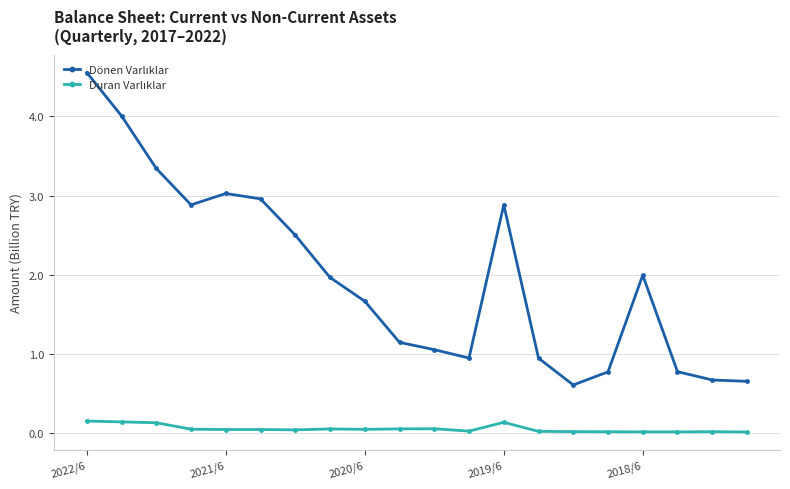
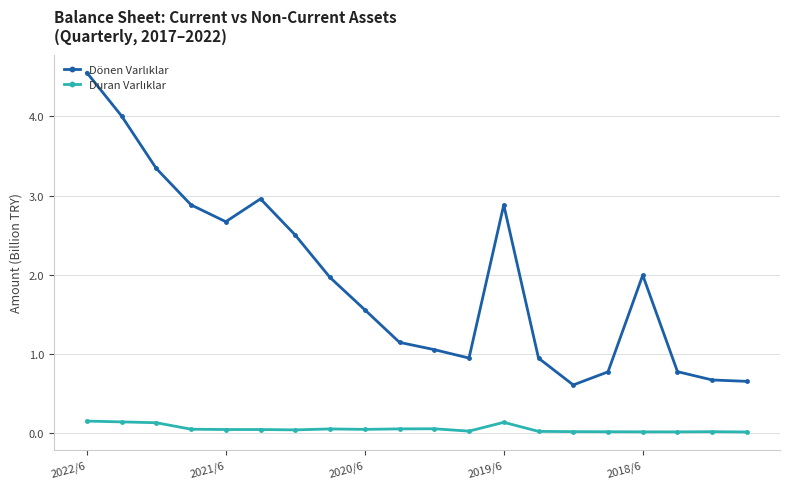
  {
    "Dönen Varlıklar": {
      "2022/6": 4.6,
-     "2021/6": 3.0,
-     "2020/6": 1.7,
+     "2021/6": 2.7,
+     "2020/6": 1.6,
      "2019/6": 2.9,
      "2018/6": 2.0
    },
    "Duran Varlıklar": {
      "2022/6": 0.2,
      "2021/6": 0.0,
      "2020/6": 0.1,
      "2019/6": 0.1,
      "2018/6": 0.0
    }
  }
